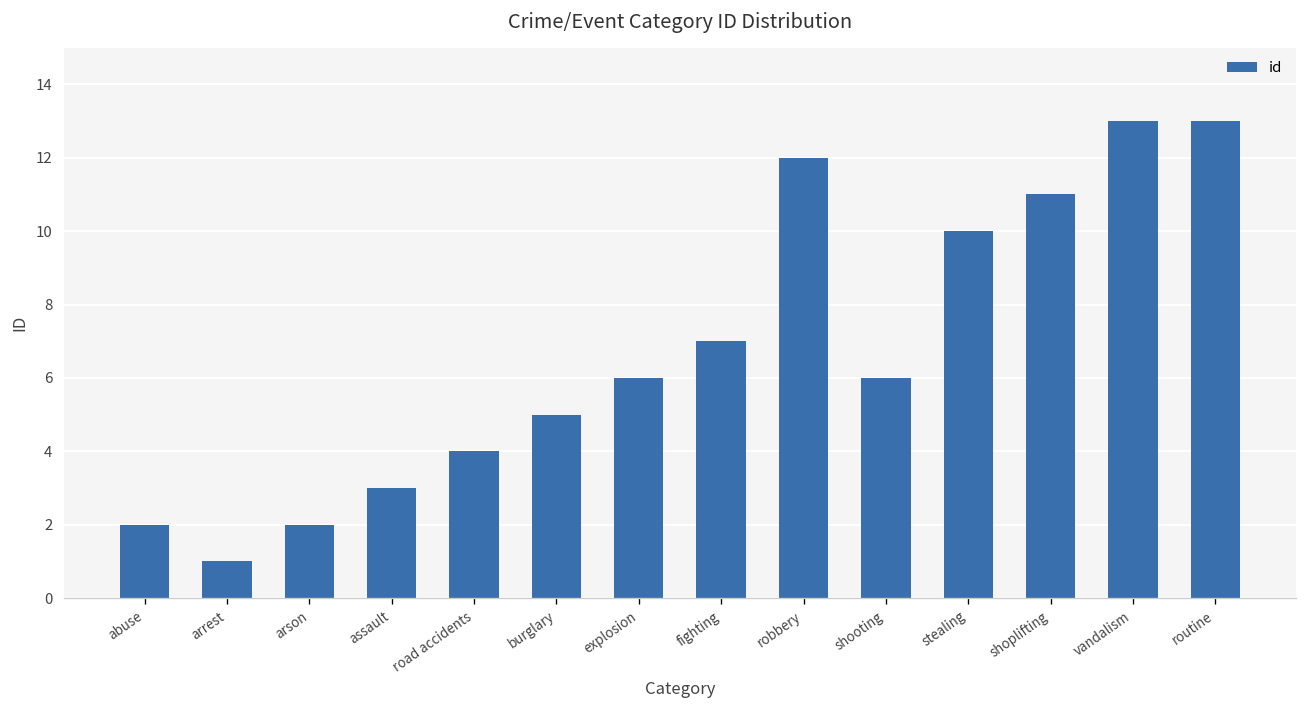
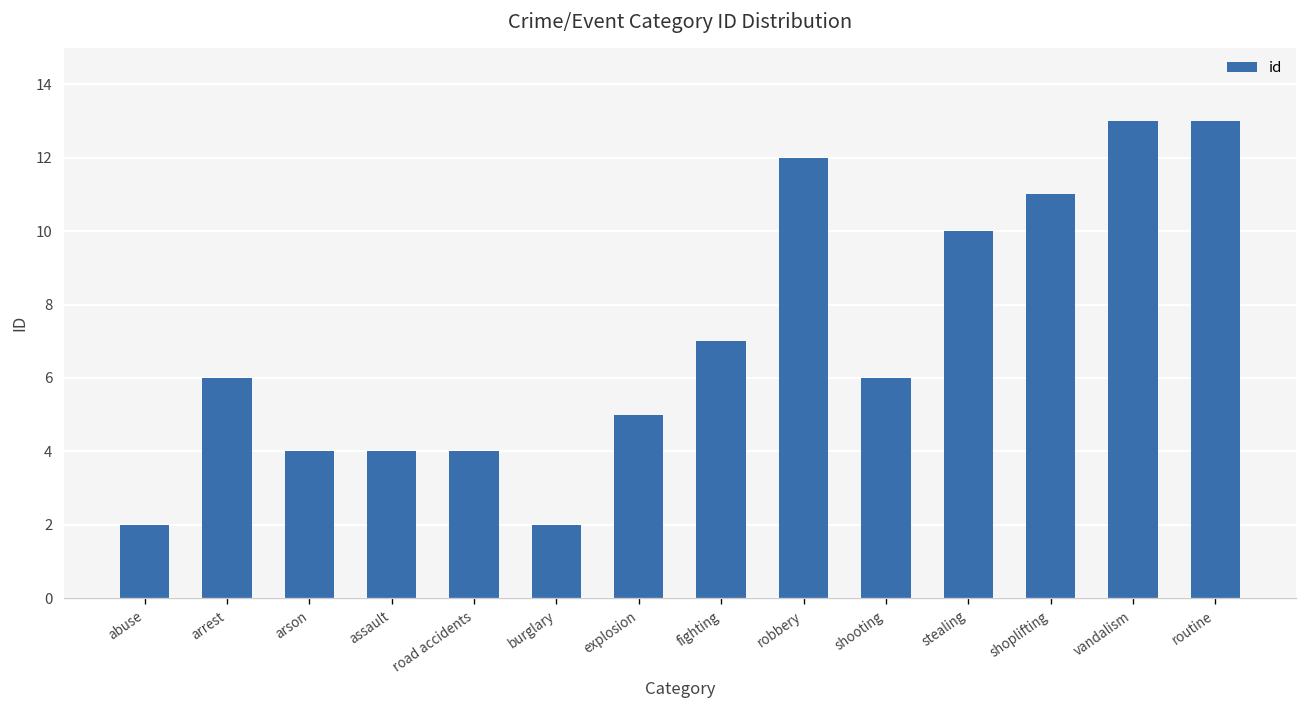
  {
    "abuse": 2,
-   "arrest": 1,
-   "arson": 2,
-   "assault": 3,
+   "arrest": 6,
+   "arson": 4,
+   "assault": 4,
    "road accidents": 4,
-   "burglary": 5,
-   "explosion": 6,
+   "burglary": 2,
+   "explosion": 5,
    "fighting": 7,
    "robbery": 12,
    "shooting": 6,
    "stealing": 10,
    "shoplifting": 11,
    "vandalism": 13,
    "routine": 13
  }
